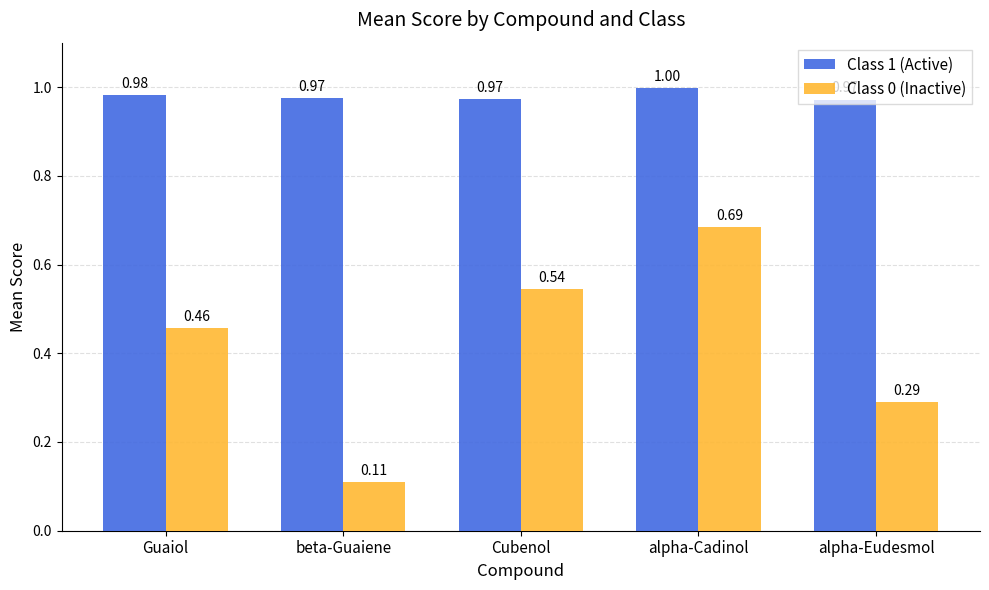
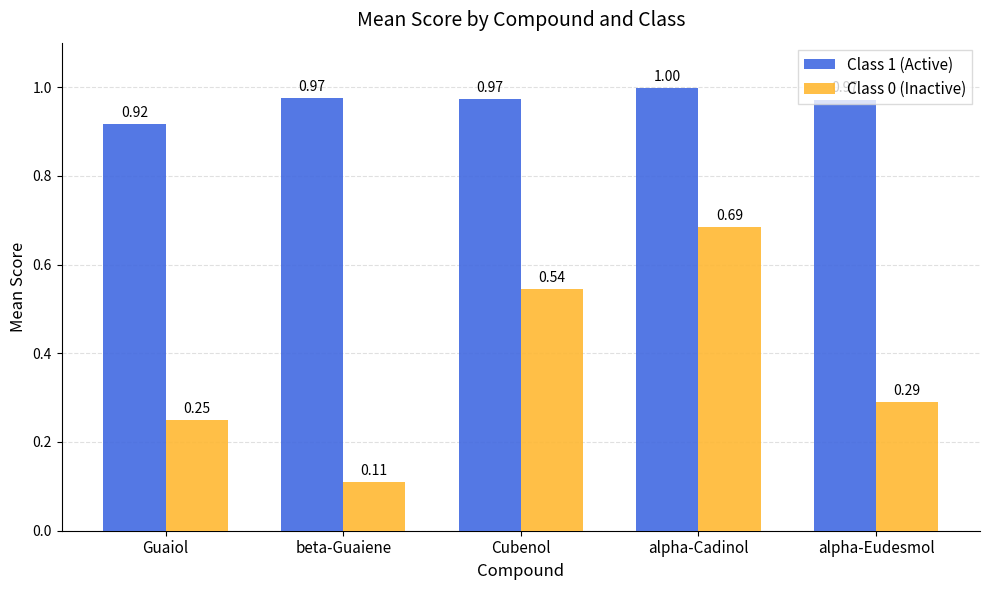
  {
    "Class 1 (Active)": {
-     "Guaiol": 0.98,
+     "Guaiol": 0.92,
      "beta-Guaiene": 0.97,
      "Cubenol": 0.97,
      "alpha-Cadinol": 1.00
    },
    "Class 0 (Inactive)": {
-     "Guaiol": 0.46,
+     "Guaiol": 0.25,
      "beta-Guaiene": 0.11,
      "Cubenol": 0.54,
      "alpha-Cadinol": 0.69,
      "alpha-Eudesmol": 0.29
    }
  }
